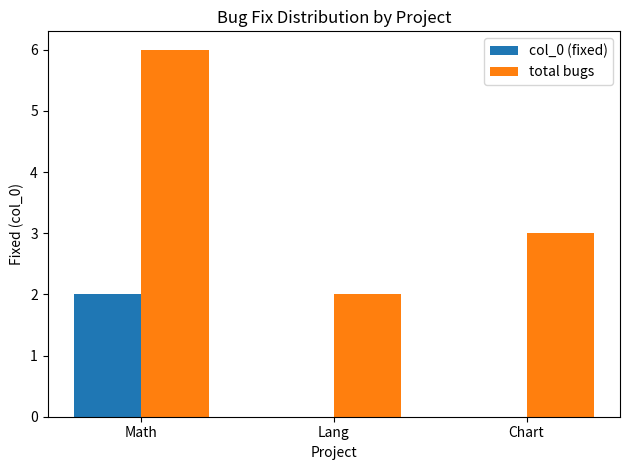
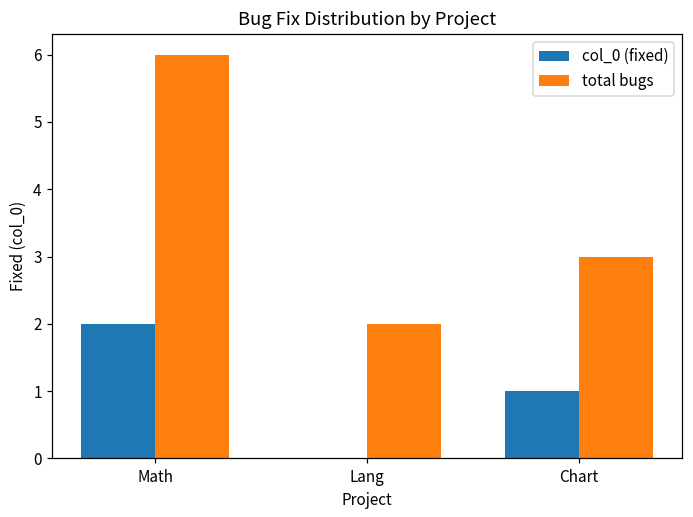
  {
    "col_0 (fixed)": {
      "Math": 2,
      "Lang": 0,
-     "Chart": 0
+     "Chart": 1
    },
    "total bugs": {
      "Math": 6,
      "Lang": 2,
      "Chart": 3
    }
  }
